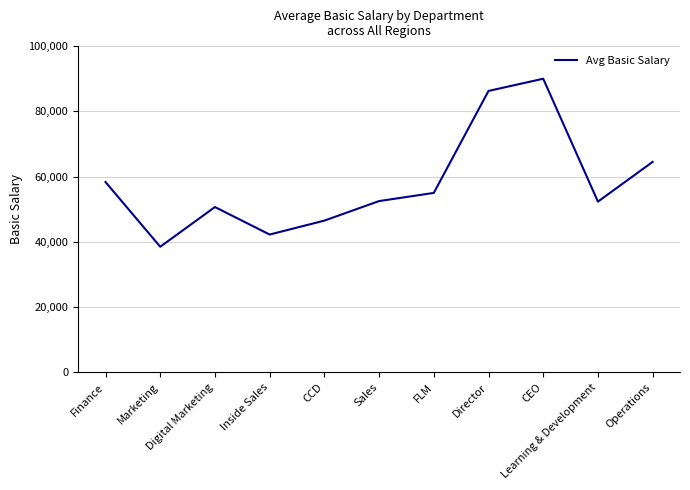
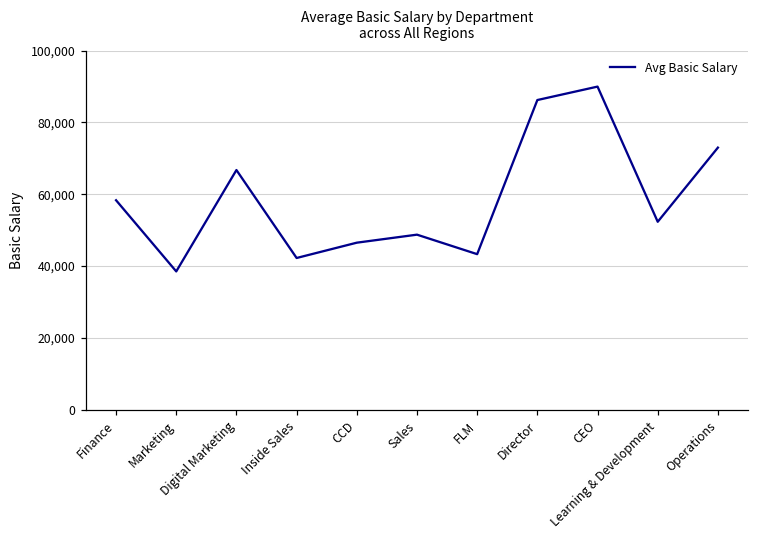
  {
    "Finance": "58,000",
    "Marketing": "39,000",
-   "Digital Marketing": "51,000",
+   "Digital Marketing": "67,000",
    "Inside Sales": "42,000",
    "CCD": "47,000",
-   "Sales": "53,000",
-   "FLM": "55,000",
+   "Sales": "49,000",
+   "FLM": "43,000",
    "Director": "86,000",
    "CEO": "90,000",
    "Learning & Development": "52,000",
-   "Operations": "65,000"
+   "Operations": "73,000"
  }
